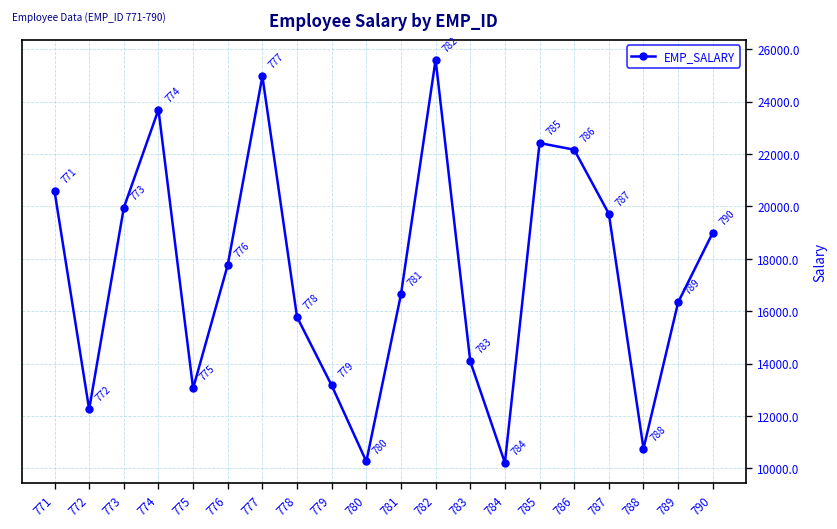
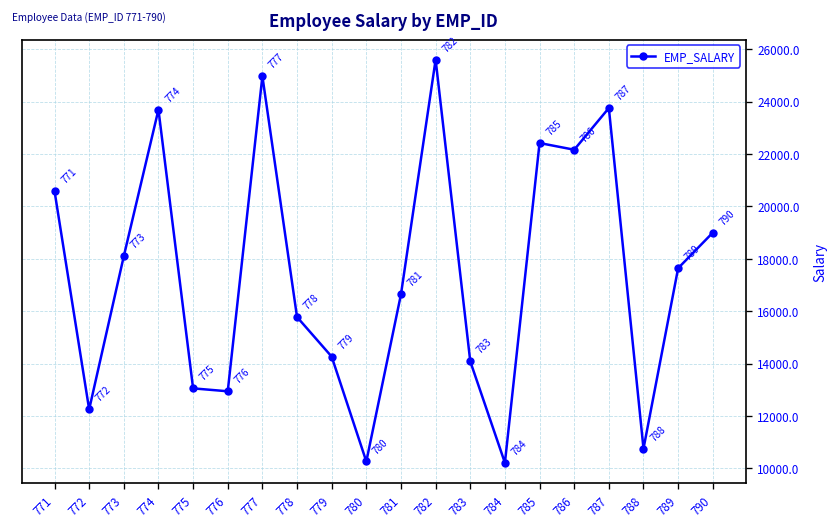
  {
-   "773": 19900,
-   "776": 17800,
-   "779": 13200,
-   "787": 19700,
-   "789": 16300
+   "773": 18100,
+   "776": 12900,
+   "779": 14300,
+   "787": 23800,
+   "789": 17600
  }
